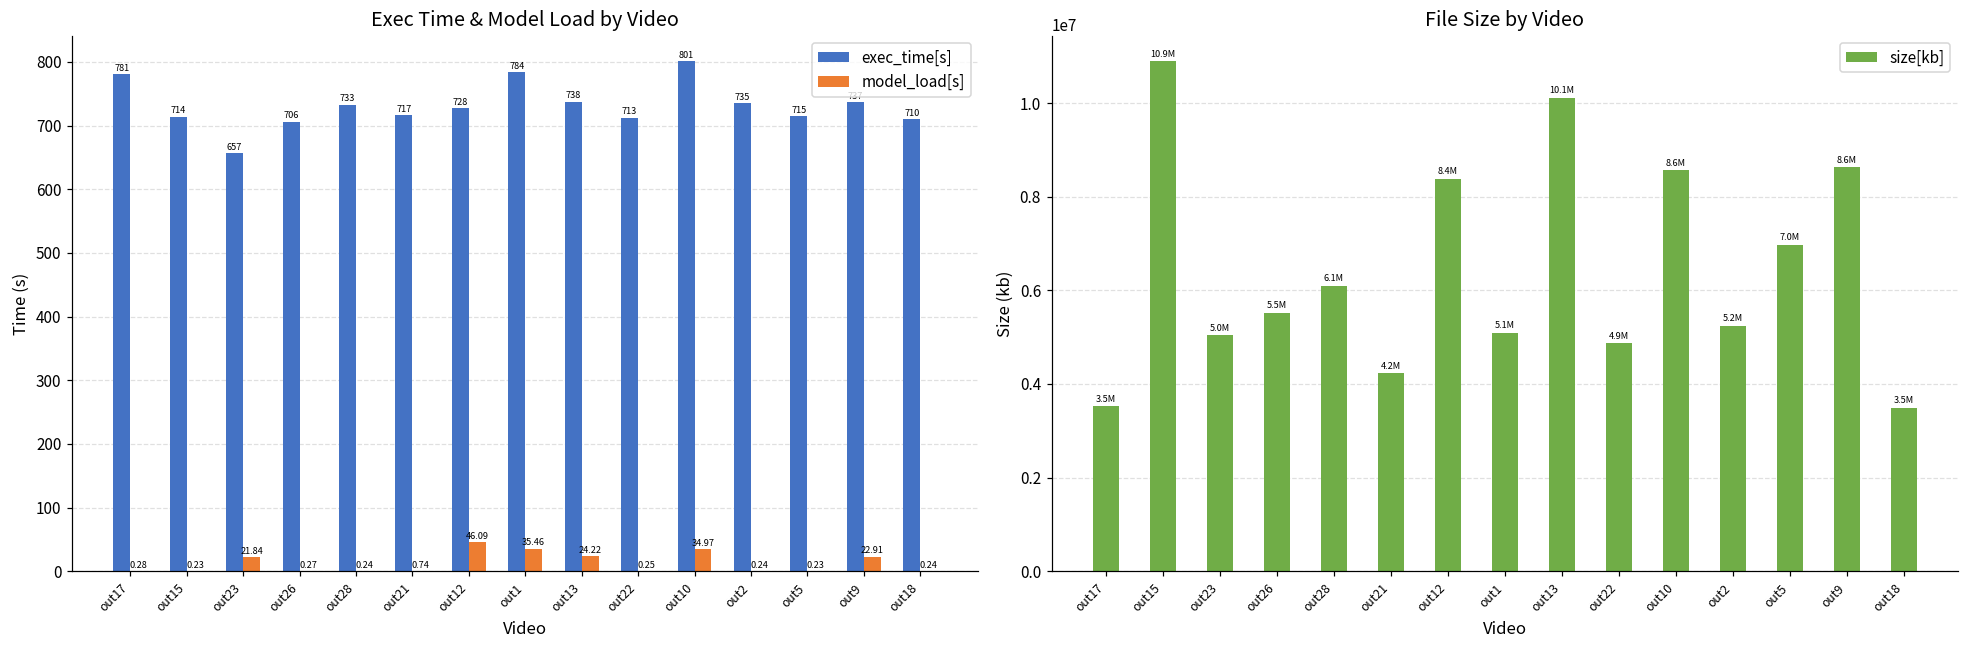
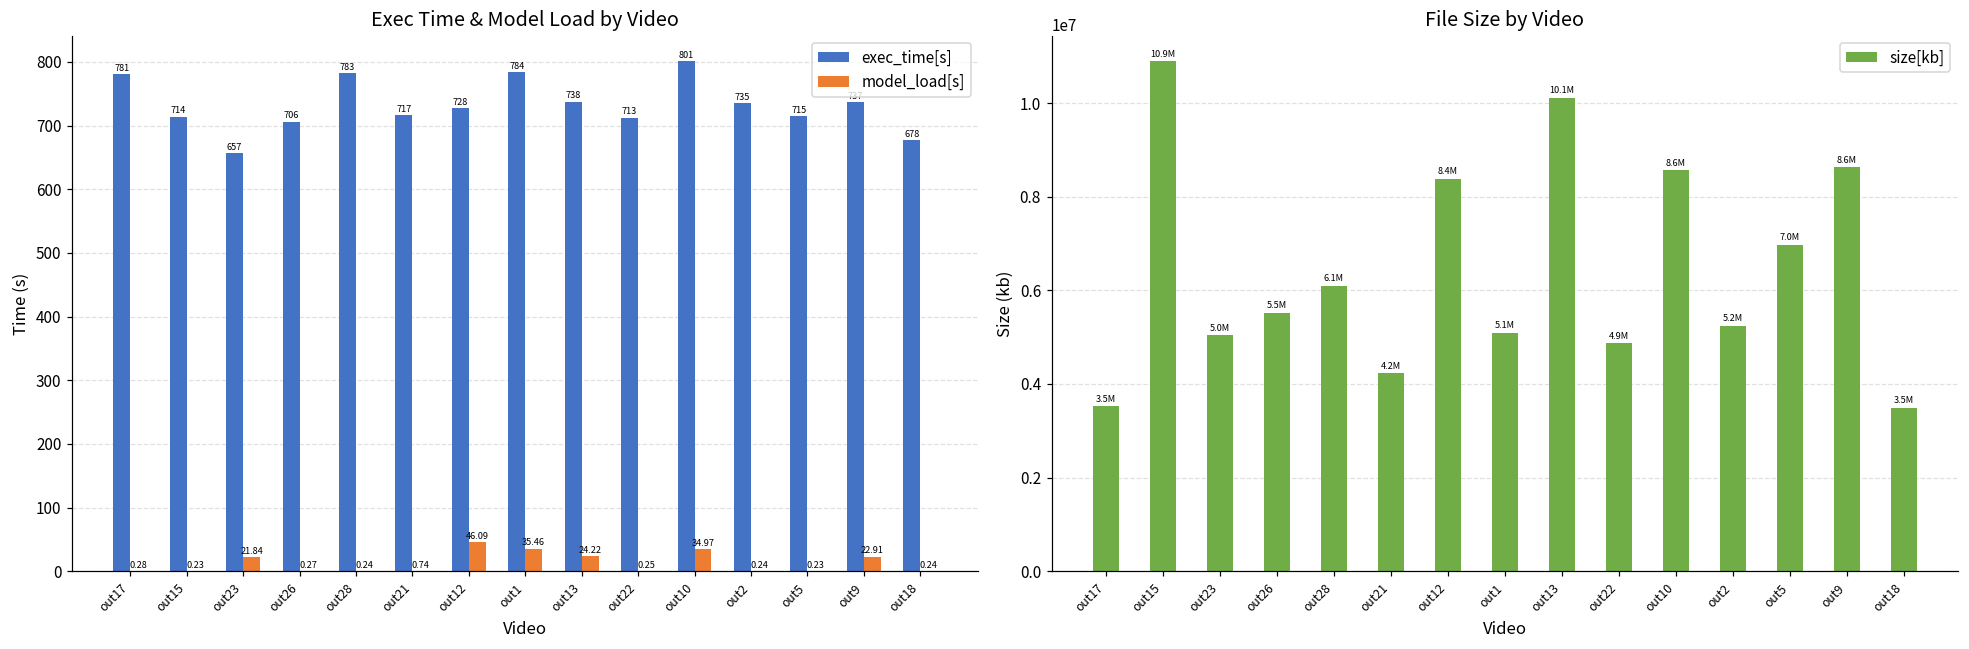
  {
    "Exec Time & Model Load by Video": {
      "exec_time[s]": {
        "out17": "781",
        "out15": "714",
        "out23": "657",
        "out26": "706",
-       "out28": "733",
+       "out28": "783",
        "out21": "717",
        "out12": "728",
        "out1": "784",
        "out13": "738",
        "out22": "713",
        "out10": "801",
        "out2": "735",
        "out5": "715",
-       "out18": "710"
+       "out18": "678"
      },
      "model_load[s]": {
        "out17": "0.28",
        "out15": "0.23",
        "out23": "21.84",
        "out26": "0.27",
        "out28": "0.24",
        "out21": "0.74",
        "out12": "46.09",
        "out1": "35.46",
        "out13": "24.22",
        "out22": "0.25",
        "out10": "34.97",
        "out2": "0.24",
        "out5": "0.23",
        "out9": "22.91",
        "out18": "0.24"
      }
    },
    "File Size by Video": {
      "out17": "3.5M",
      "out15": "10.9M",
      "out23": "5.0M",
      "out26": "5.5M",
      "out28": "6.1M",
      "out21": "4.2M",
      "out12": "8.4M",
      "out1": "5.1M",
      "out13": "10.1M",
      "out22": "4.9M",
      "out10": "8.6M",
      "out2": "5.2M",
      "out5": "7.0M",
      "out9": "8.6M",
      "out18": "3.5M"
    }
  }
